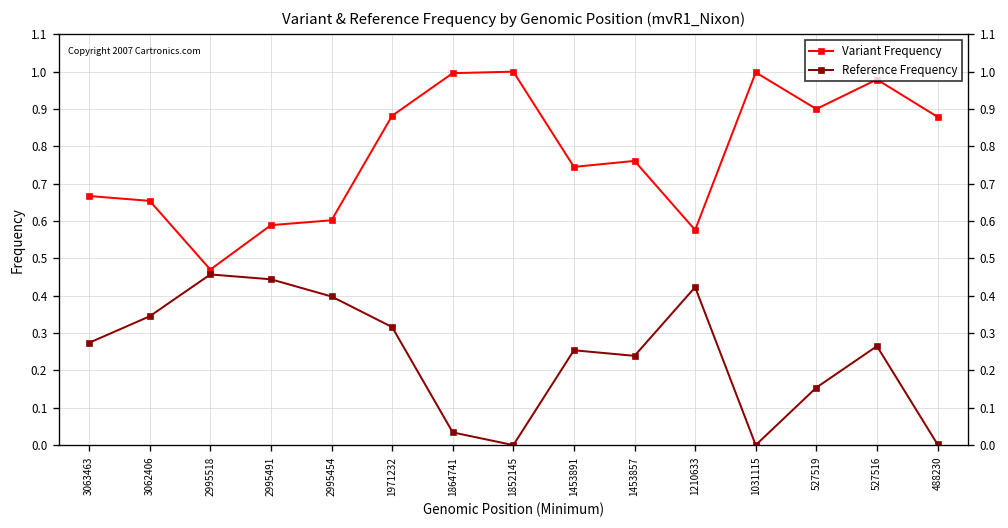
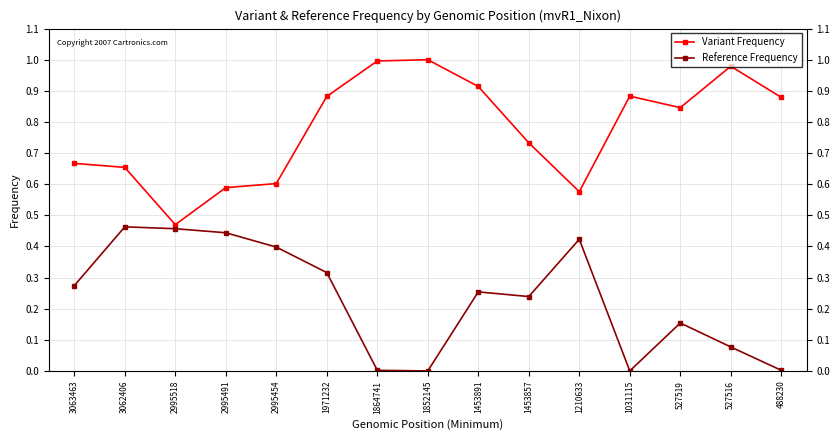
  {
    "Variant Frequency": {
      "3063463": 0.67,
      "3062406": 0.65,
      "2995518": 0.47,
      "2995491": 0.59,
      "2995454": 0.60,
      "1971232": 0.88,
      "1864741": 1.00,
      "1852145": 1.00,
-     "1453891": 0.75,
-     "1453857": 0.76,
+     "1453891": 0.91,
+     "1453857": 0.73,
      "1210633": 0.58,
-     "1031115": 1.00,
-     "527519": 0.90,
+     "1031115": 0.88,
+     "527519": 0.85,
      "488230": 0.88
    },
    "Reference Frequency": {
      "3063463": 0.27,
-     "3062406": 0.35,
+     "3062406": 0.46,
      "2995518": 0.46,
      "2995491": 0.44,
      "2995454": 0.40,
      "1971232": 0.32,
-     "1864741": 0.03,
+     "1864741": 0.00,
      "1852145": 0.00,
      "1453891": 0.25,
      "1453857": 0.24,
      "1210633": 0.42,
      "1031115": 0.00,
      "527519": 0.15,
-     "527516": 0.27,
+     "527516": 0.08,
      "488230": 0.00
    }
  }
